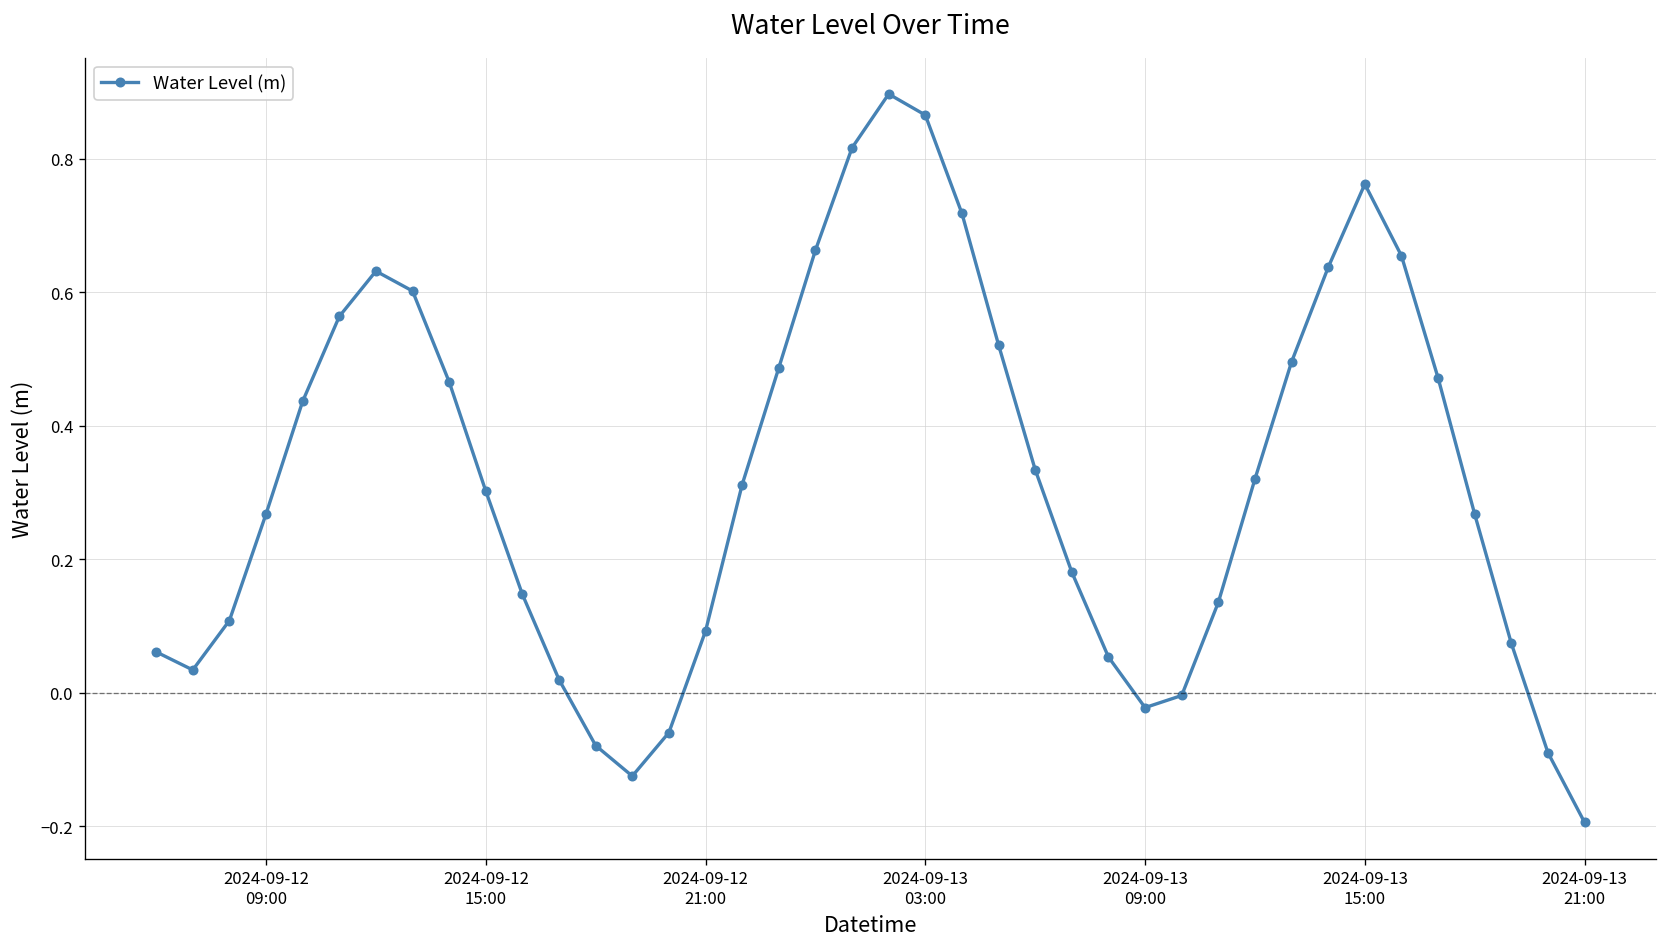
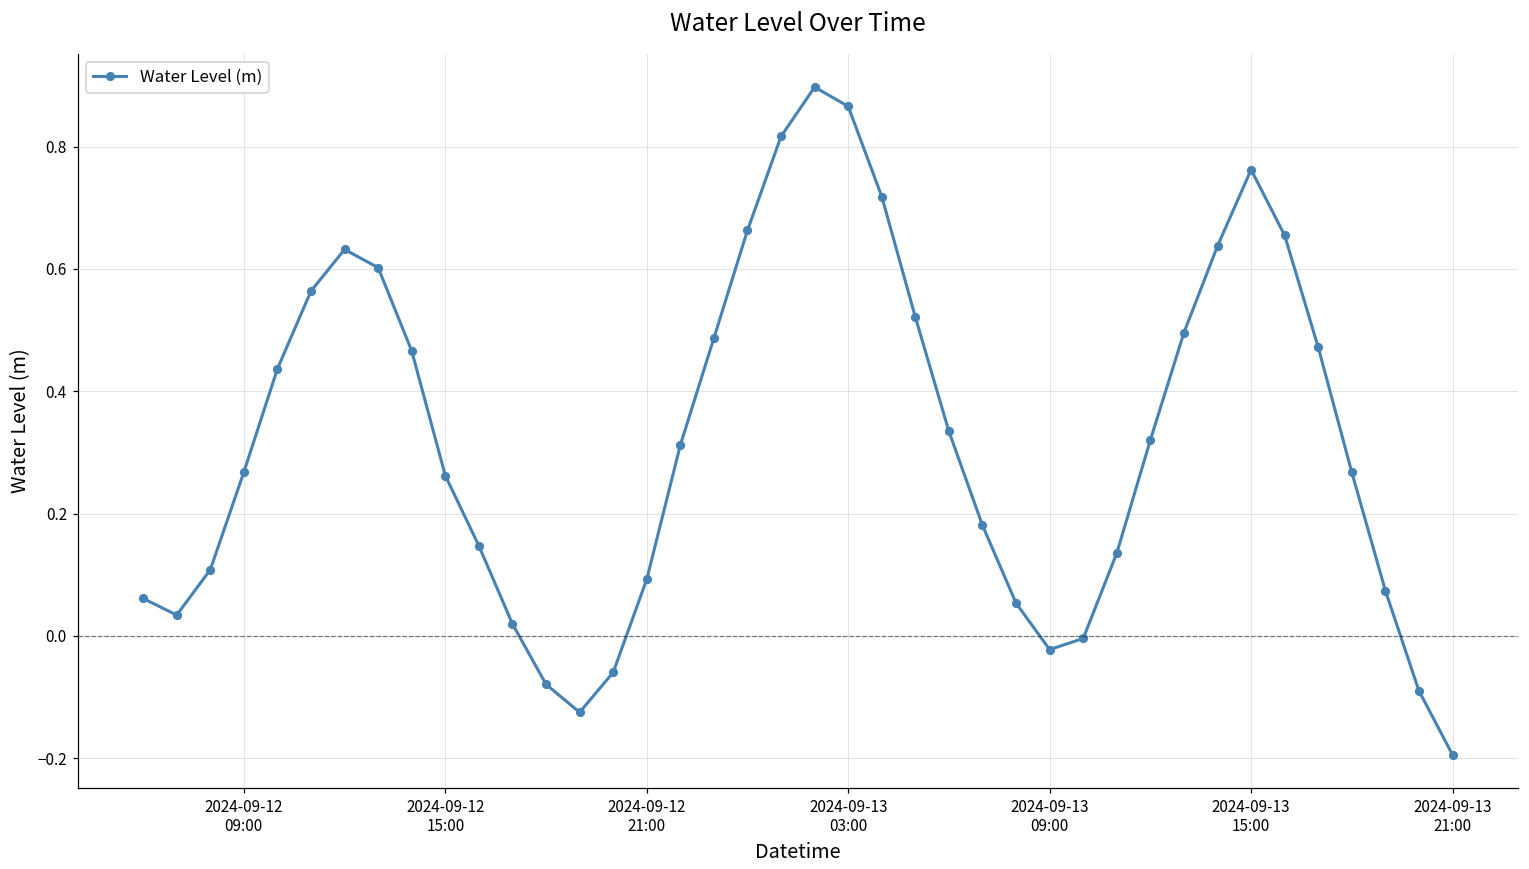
  {
    "2024-09-12 09:00": 0.27,
-   "2024-09-12 15:00": 0.30,
+   "2024-09-12 15:00": 0.26,
    "2024-09-12 21:00": 0.09,
    "2024-09-13 03:00": 0.87,
    "2024-09-13 09:00": -0.02,
    "2024-09-13 15:00": 0.76,
    "2024-09-13 21:00": -0.19
  }
